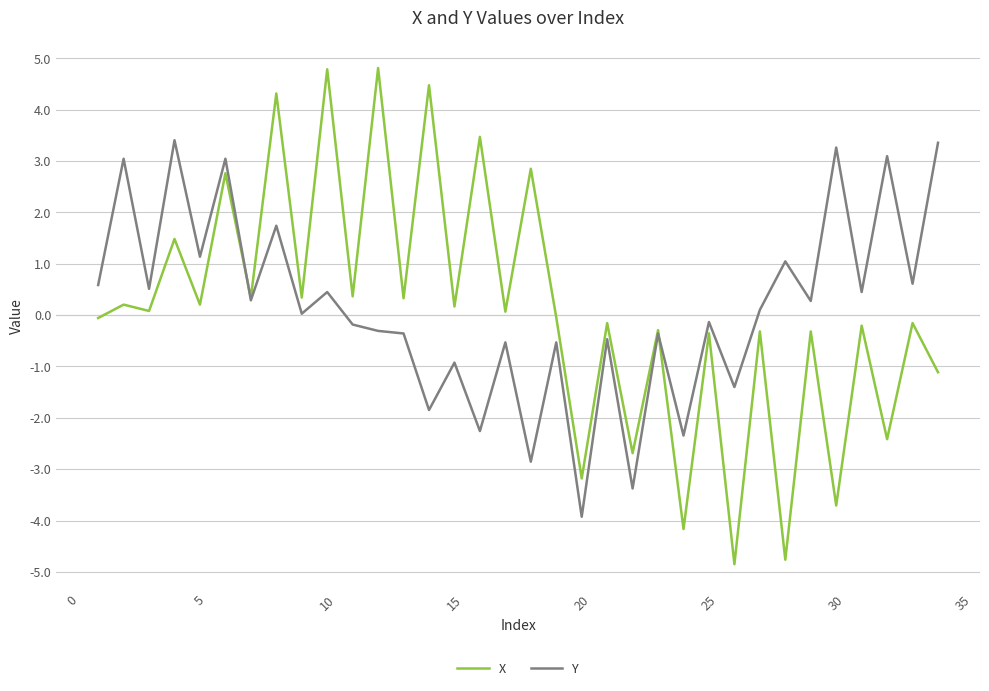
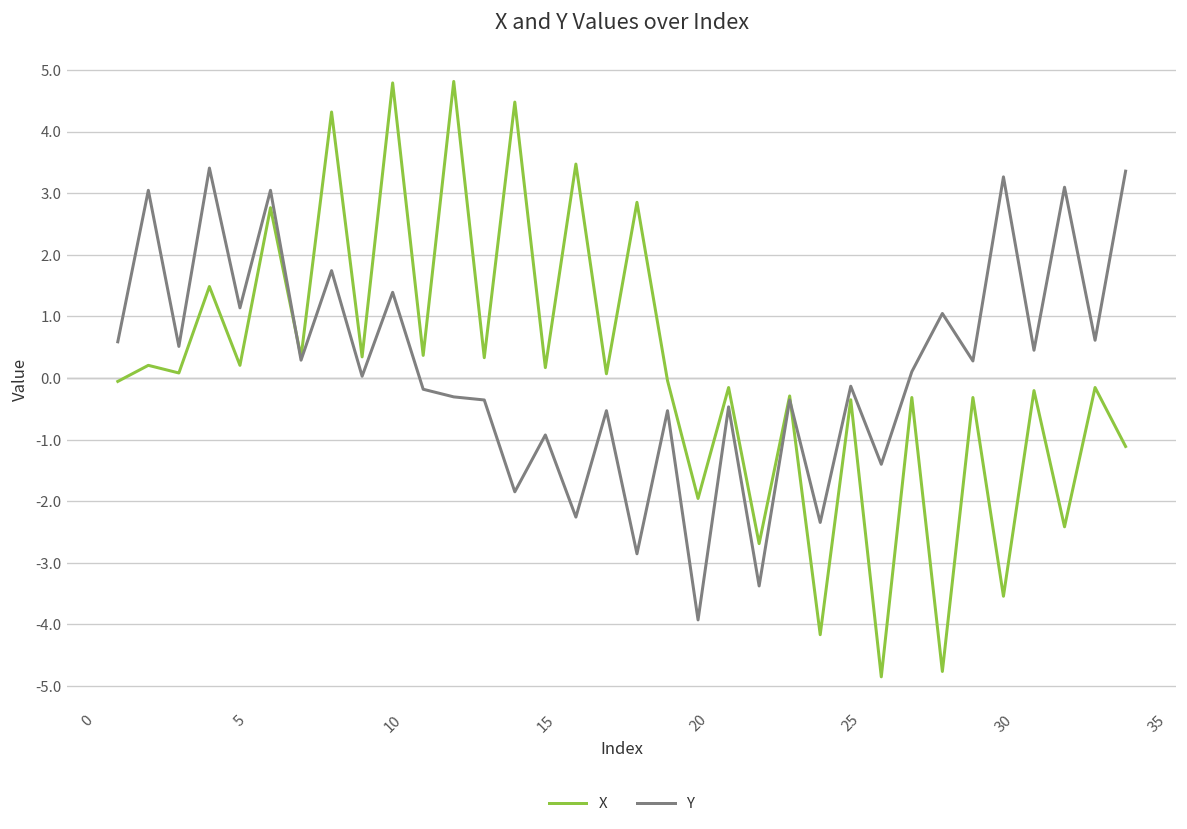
  {
    "X": {
      "5": 0.2,
      "10": 4.8,
      "15": 0.2,
-     "20": -3.2,
+     "20": -2.0,
      "25": -0.4,
-     "30": -3.7
+     "30": -3.5
    },
    "Y": {
      "5": 1.1,
-     "10": 0.5,
+     "10": 1.4,
      "15": -0.9,
      "20": -3.9,
      "25": -0.1,
      "30": 3.3
    }
  }
